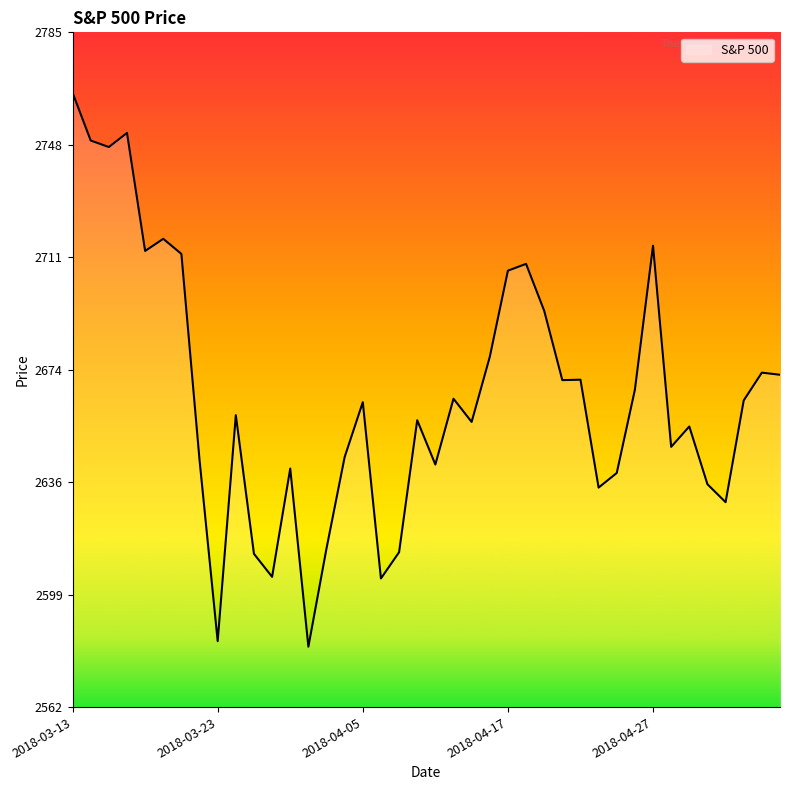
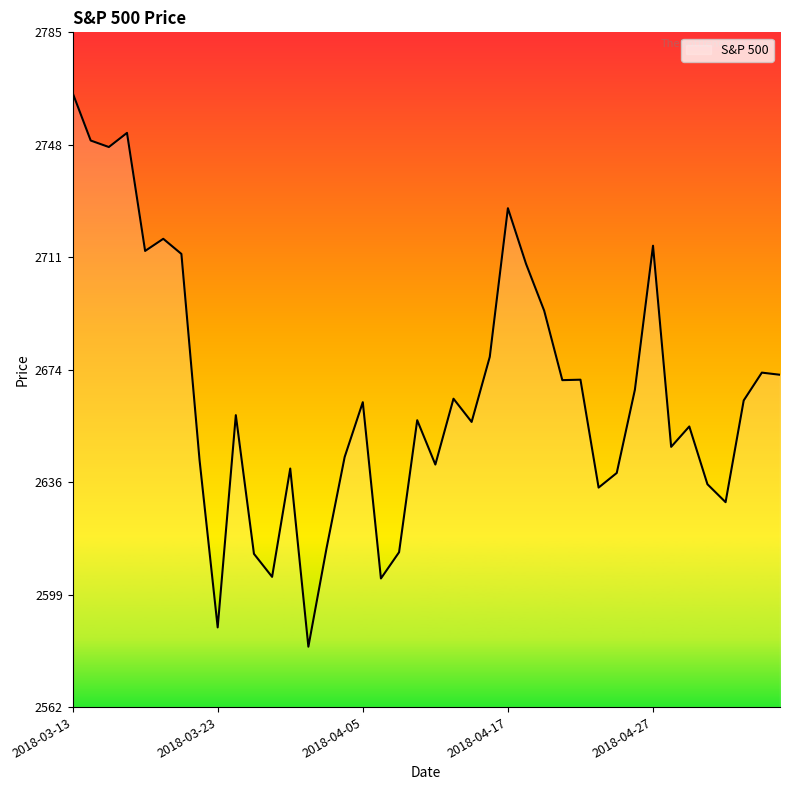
  {
    "2018-03-13": 2765,
-   "2018-03-23": 2584,
+   "2018-03-23": 2588,
    "2018-04-05": 2663,
-   "2018-04-17": 2706,
+   "2018-04-17": 2727,
    "2018-04-27": 2715
  }
